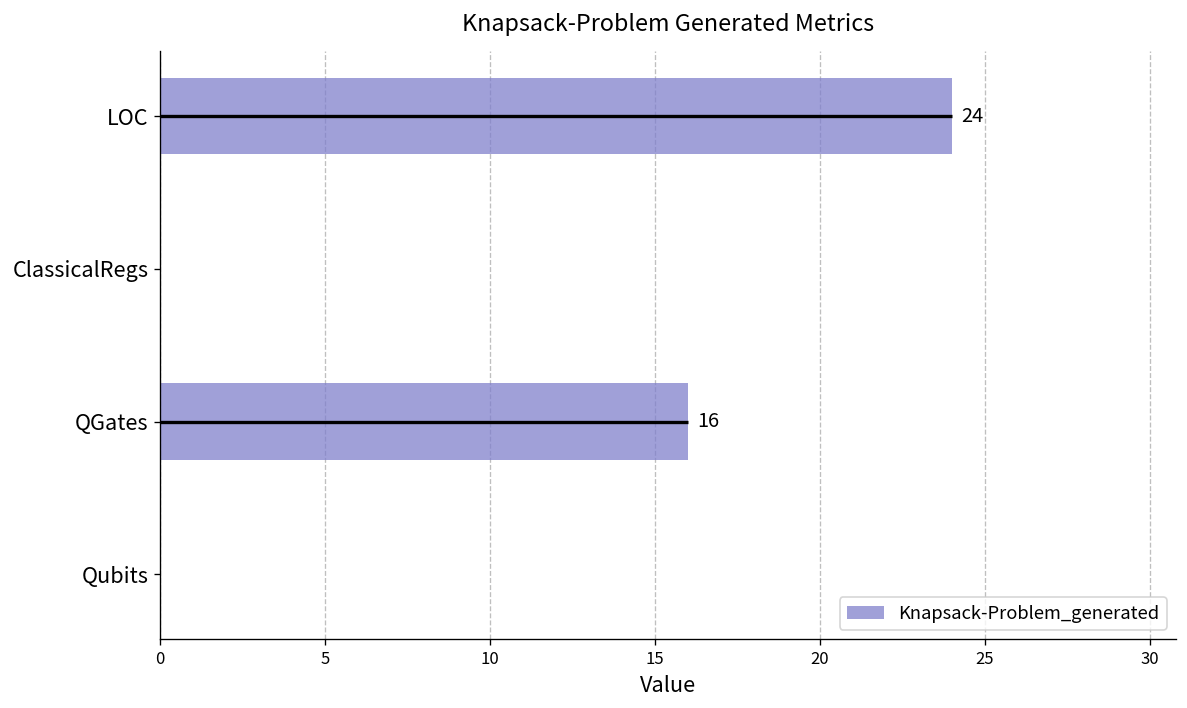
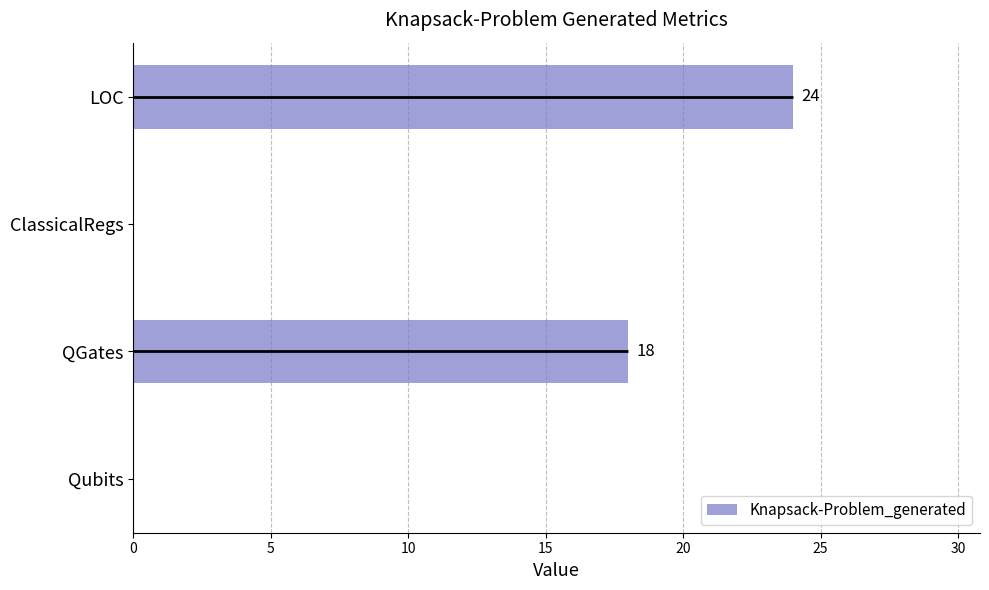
  {
    "LOC": 24,
-   "QGates": 16
+   "QGates": 18
  }
